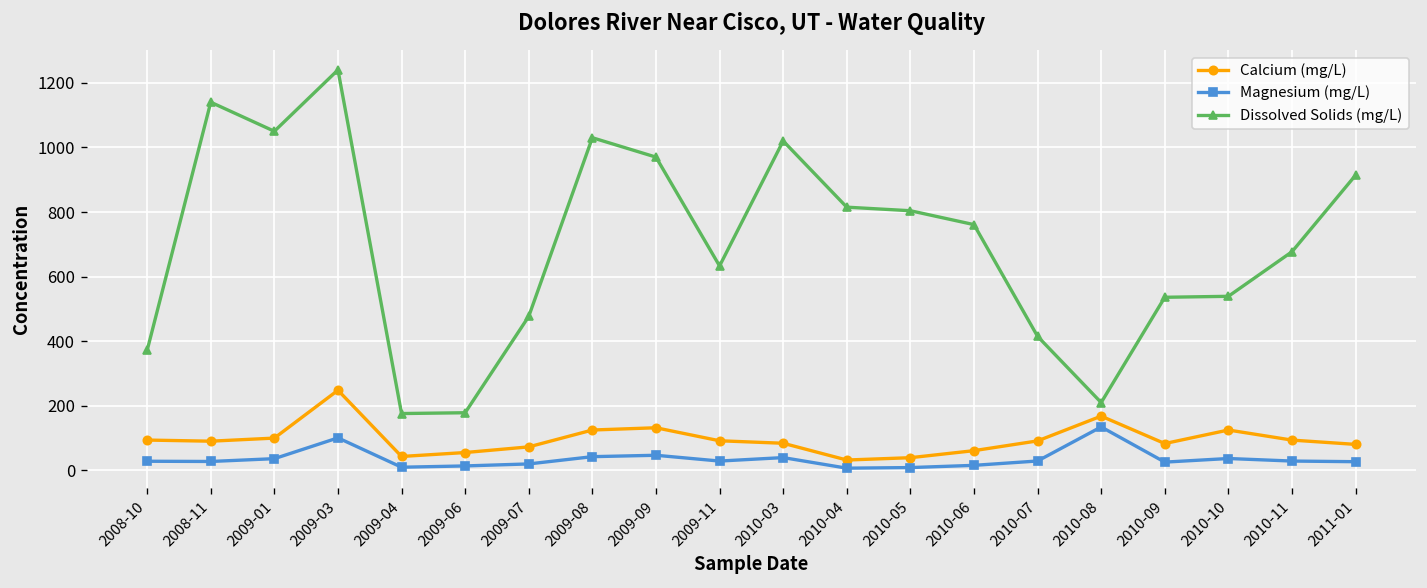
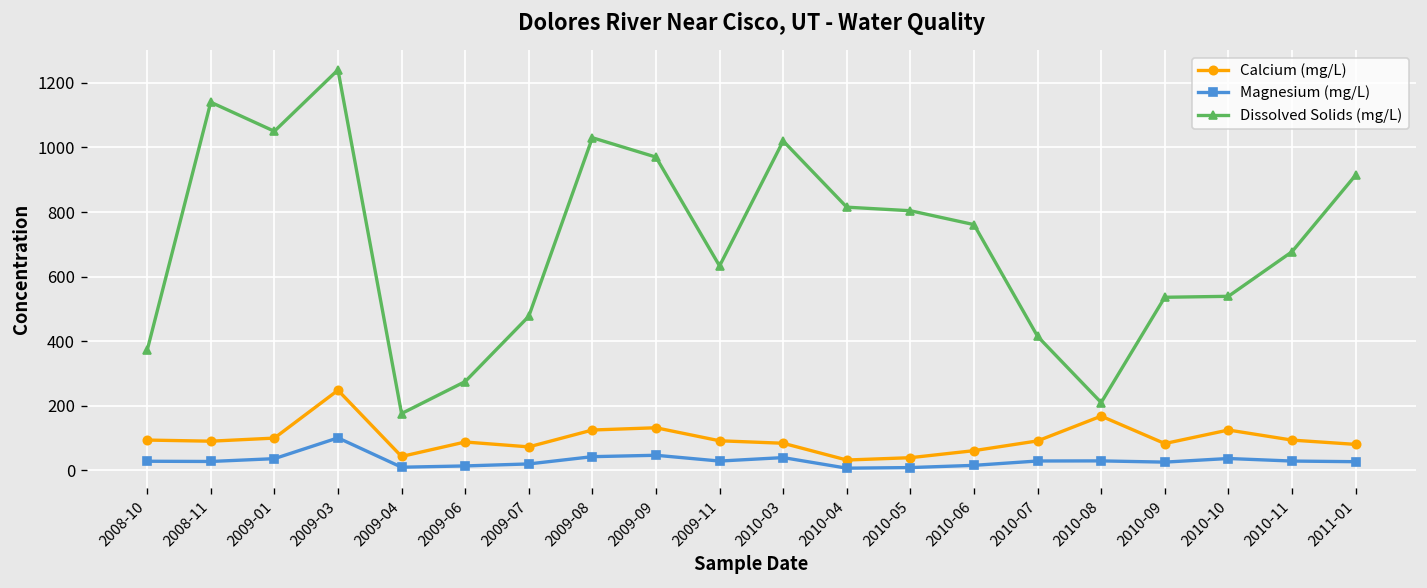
  {
    "Calcium (mg/L)": {
      "2008-10": 90,
      "2008-11": 90,
      "2009-01": 100,
      "2009-03": 250,
      "2009-04": 40,
-     "2009-06": 60,
+     "2009-06": 90,
      "2009-07": 70,
      "2009-08": 130,
      "2009-09": 130,
      "2009-11": 90,
      "2010-03": 80,
      "2010-04": 30,
      "2010-05": 40,
      "2010-06": 60,
      "2010-07": 90,
      "2010-08": 170,
      "2010-09": 80,
      "2010-10": 130,
      "2010-11": 90,
      "2011-01": 80
    },
    "Magnesium (mg/L)": {
      "2008-10": 30,
      "2008-11": 30,
      "2009-01": 40,
      "2009-03": 100,
      "2009-04": 10,
      "2009-06": 10,
      "2009-07": 20,
      "2009-08": 40,
      "2009-09": 50,
      "2009-11": 30,
      "2010-03": 40,
      "2010-04": 10,
      "2010-05": 10,
      "2010-06": 20,
      "2010-07": 30,
-     "2010-08": 130,
+     "2010-08": 30,
      "2010-09": 30,
      "2010-10": 40,
      "2010-11": 30,
      "2011-01": 30
    },
    "Dissolved Solids (mg/L)": {
      "2008-10": 370,
      "2008-11": 1140,
      "2009-01": 1050,
      "2009-03": 1240,
      "2009-04": 180,
-     "2009-06": 180,
+     "2009-06": 280,
      "2009-07": 480,
      "2009-08": 1030,
      "2009-09": 970,
      "2009-11": 630,
      "2010-03": 1020,
      "2010-04": 820,
      "2010-05": 800,
      "2010-06": 760,
      "2010-07": 420,
      "2010-08": 210,
      "2010-09": 540,
      "2010-10": 540,
      "2010-11": 680,
      "2011-01": 910
    }
  }
